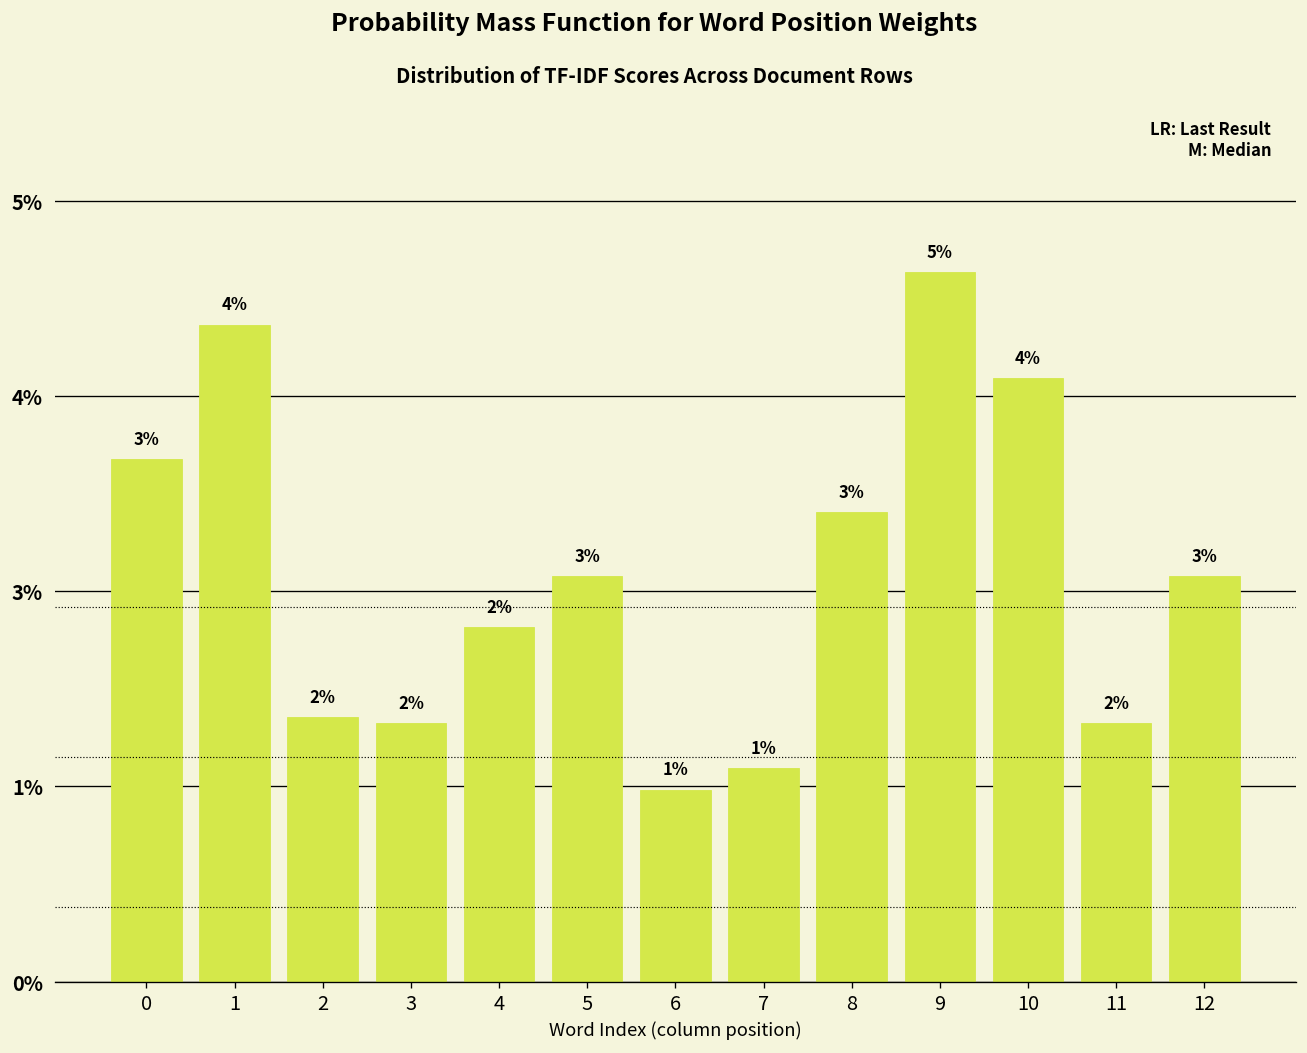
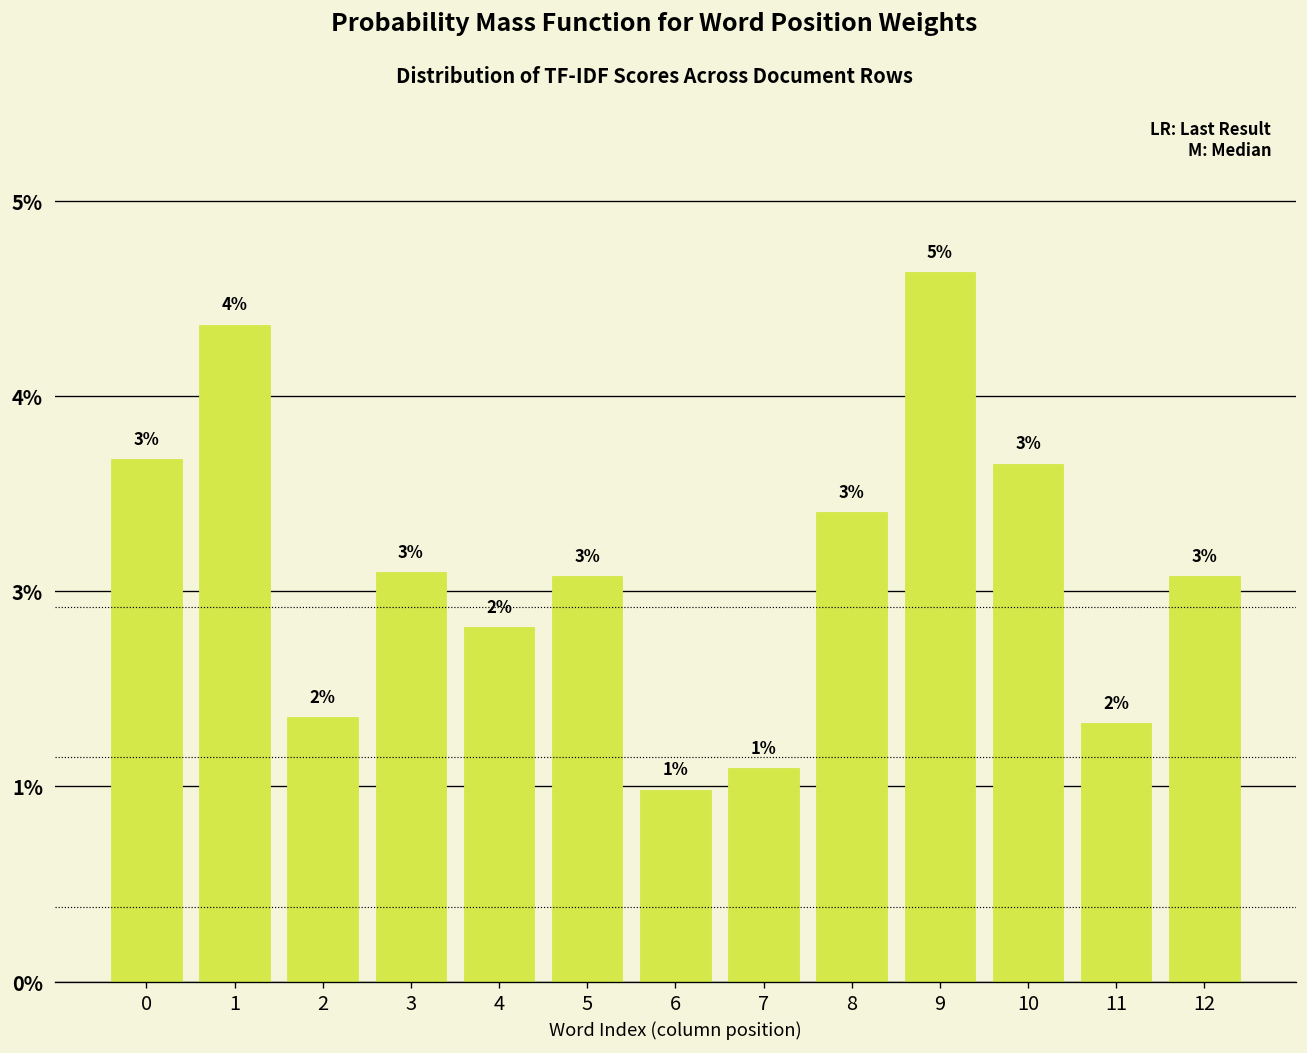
  {
    "0": "3%",
    "1": "4%",
    "2": "2%",
-   "3": "2%",
+   "3": "3%",
    "4": "2%",
    "5": "3%",
    "6": "1%",
    "7": "1%",
    "8": "3%",
    "9": "5%",
-   "10": "4%",
+   "10": "3%",
    "11": "2%",
    "12": "3%"
  }
